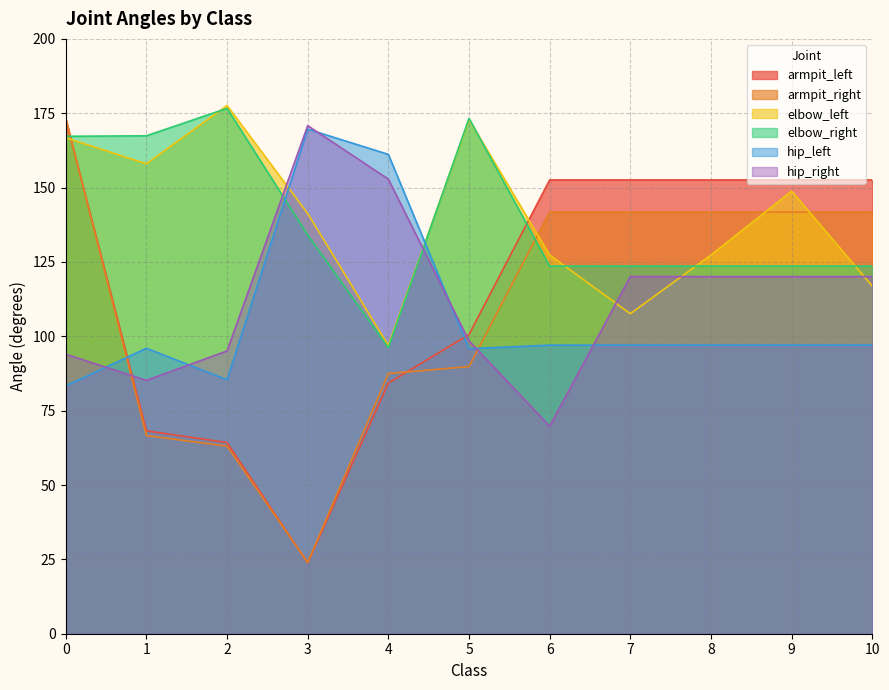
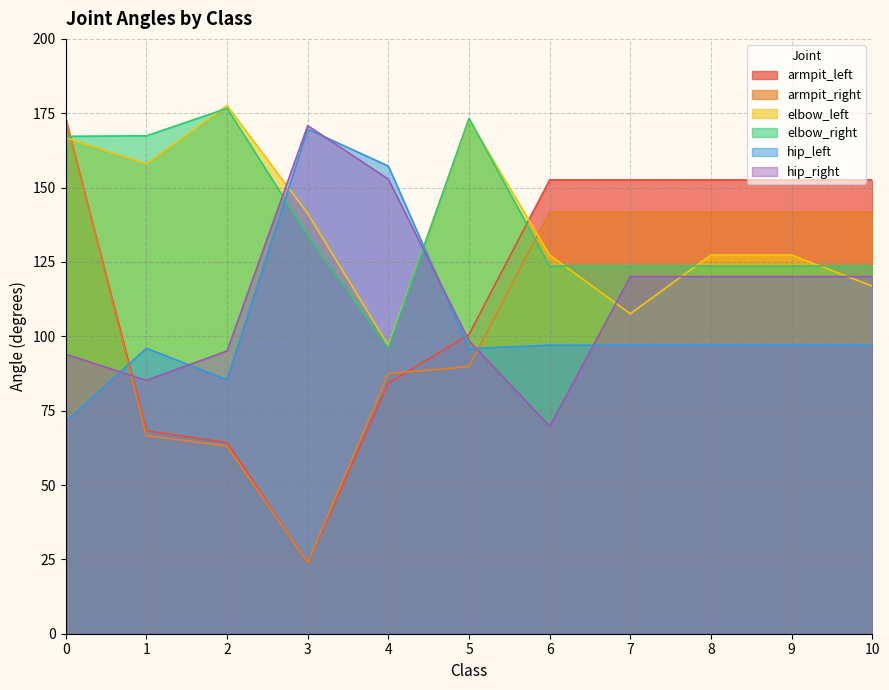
  {
    "elbow_left": {
      "1": 158,
      "2": 178,
      "3": 141,
      "6": 127,
      "7": 108,
      "8": 127,
-     "9": 149,
+     "9": 127,
      "10": 117
    },
    "elbow_right": {
      "1": 167,
      "2": 177,
      "3": 134,
      "6": 124,
      "7": 124,
      "8": 124,
      "9": 124,
      "10": 124
    },
    "hip_left": {
-     "0": 83,
+     "0": 71,
      "1": 96,
      "2": 85,
      "3": 170,
-     "4": 161,
+     "4": 157,
      "5": 96,
      "6": 97,
      "7": 97,
      "8": 97,
      "9": 97,
      "10": 97
    },
    "hip_right": {
      "0": 94,
      "1": 85,
      "2": 95,
      "3": 171,
      "4": 153,
      "5": 98,
      "6": 70,
      "7": 120,
      "8": 120,
      "9": 120,
      "10": 120
    }
  }
